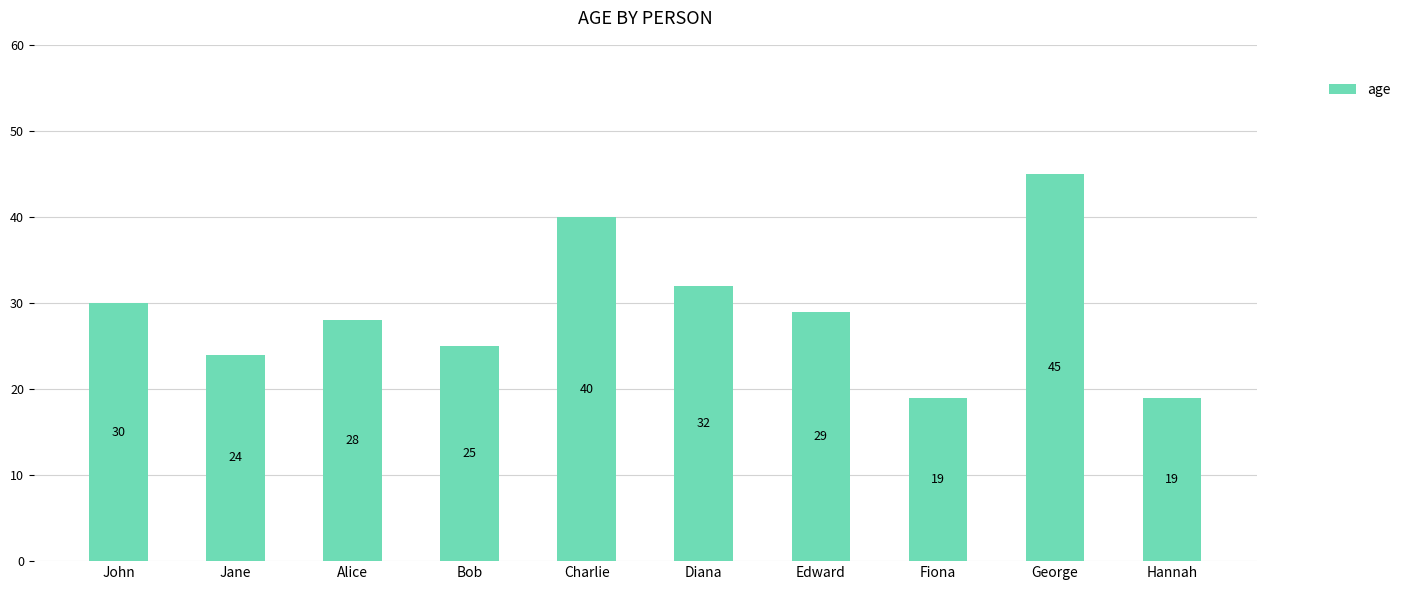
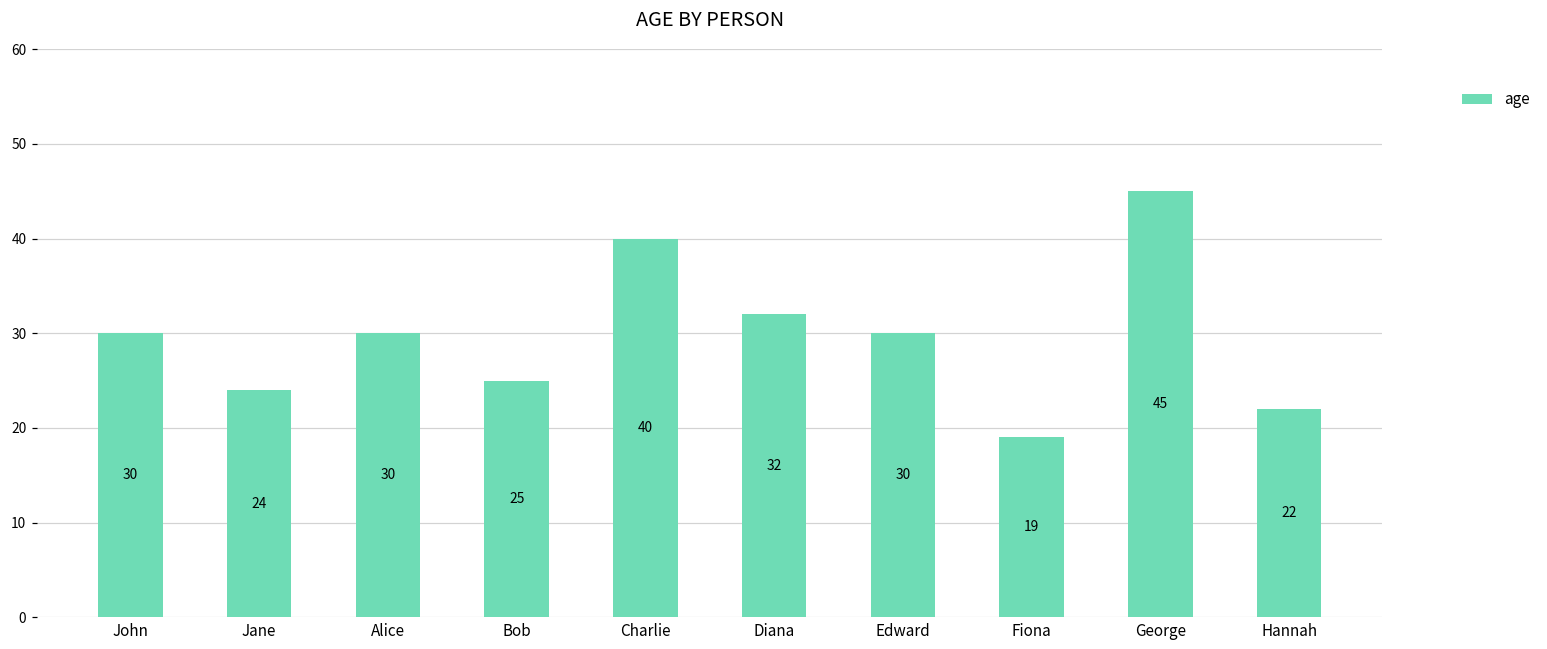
  {
    "John": 30,
    "Jane": 24,
-   "Alice": 28,
+   "Alice": 30,
    "Bob": 25,
    "Charlie": 40,
    "Diana": 32,
-   "Edward": 29,
+   "Edward": 30,
    "Fiona": 19,
    "George": 45,
-   "Hannah": 19
+   "Hannah": 22
  }
